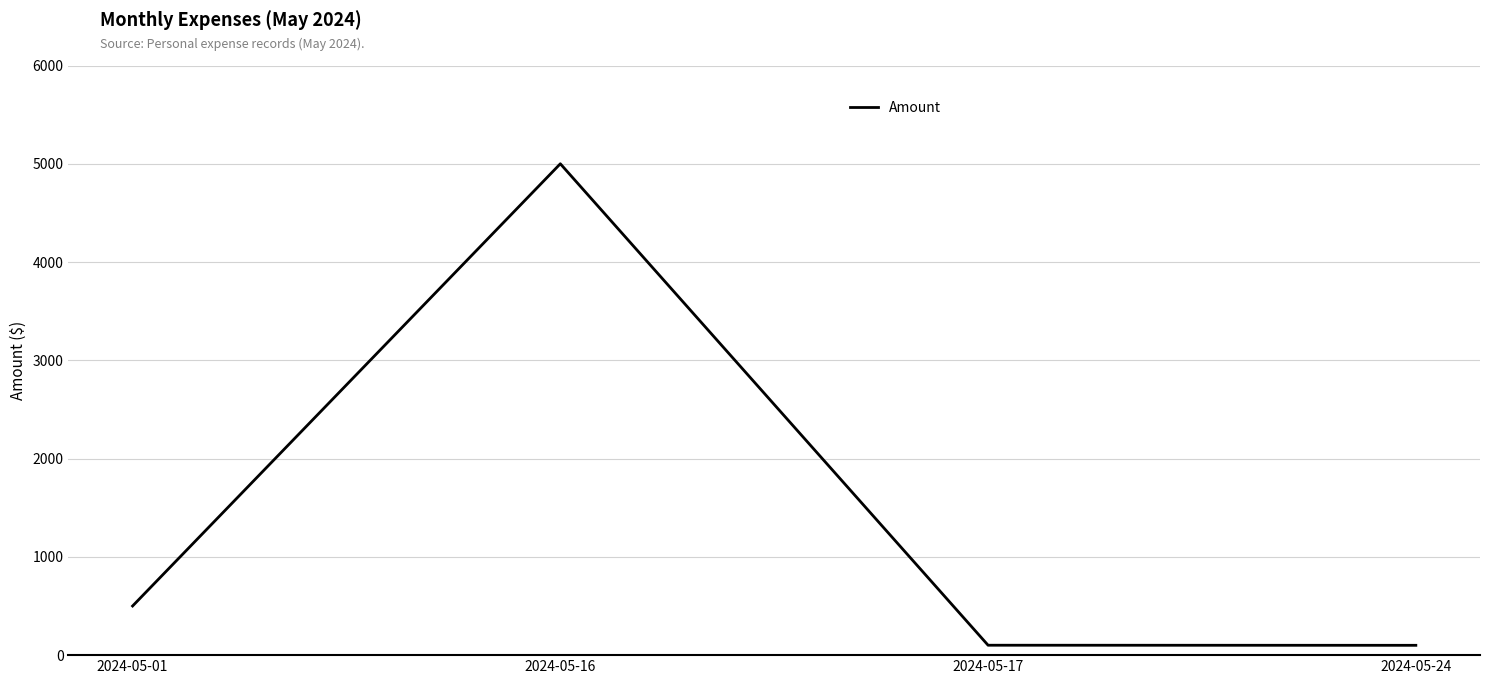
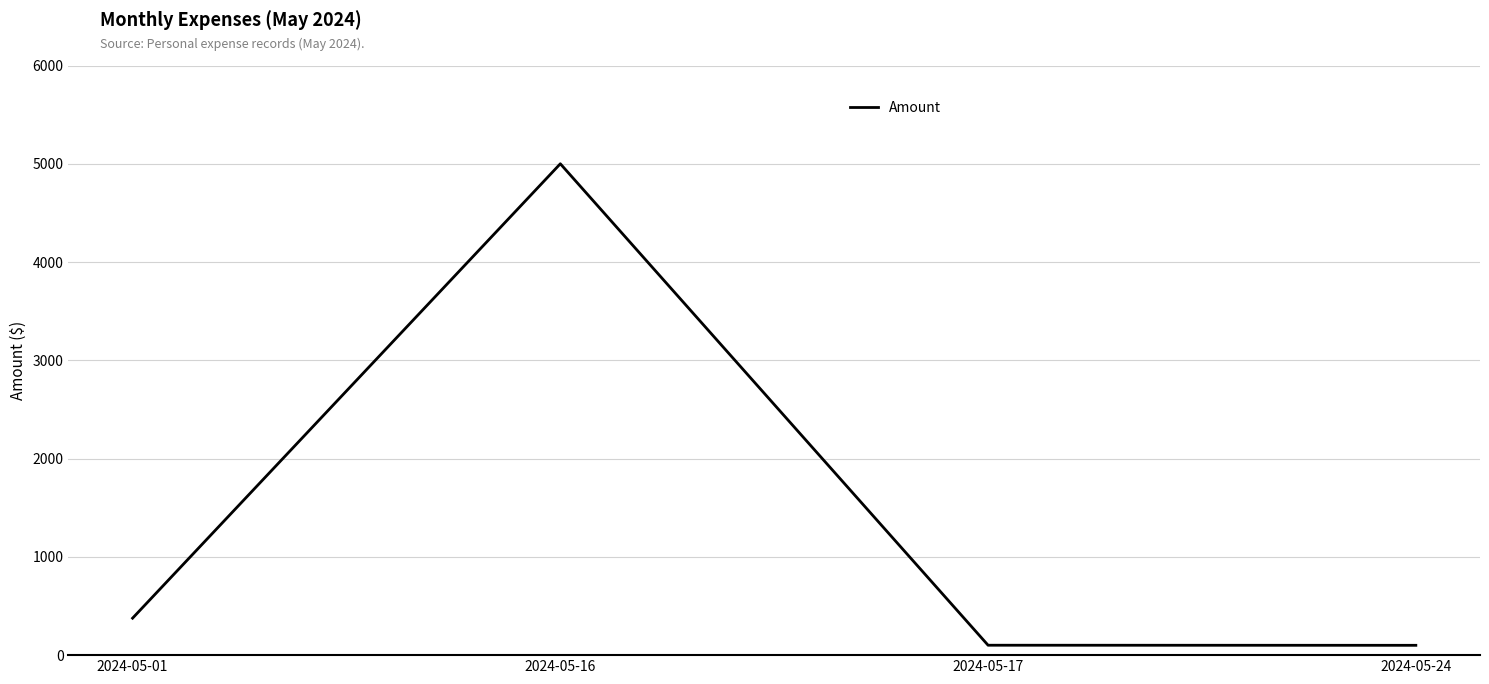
  {
-   "2024-05-01": 500,
+   "2024-05-01": 400,
    "2024-05-16": 5000,
    "2024-05-17": 100,
    "2024-05-24": 100
  }
